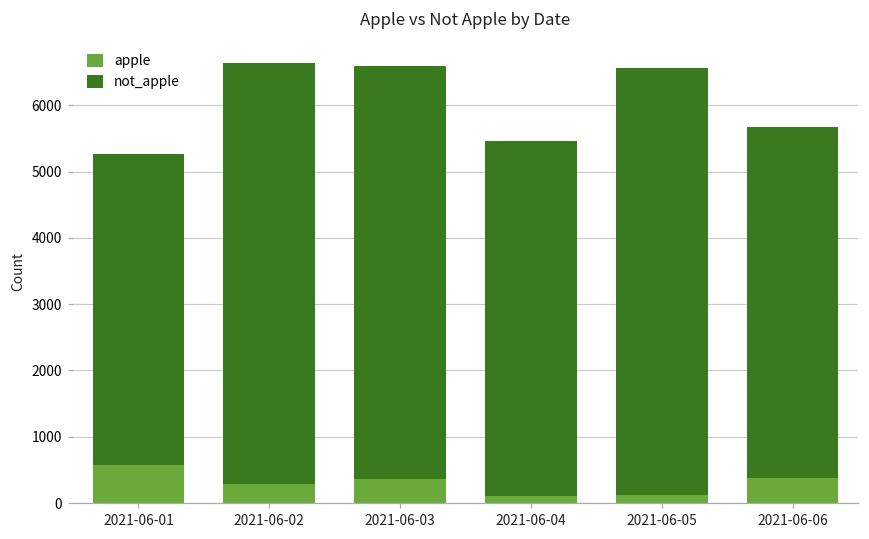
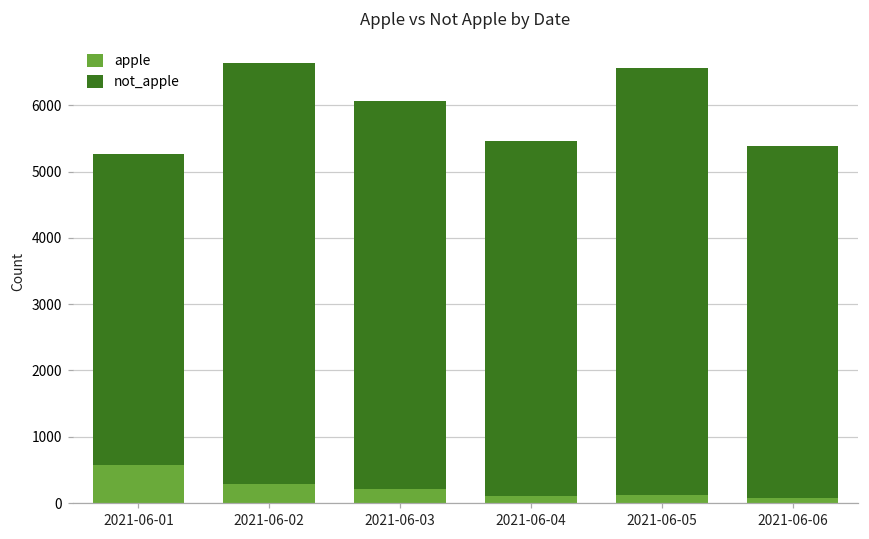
  {
    "apple": {
      "2021-06-01": 600,
      "2021-06-02": 300,
-     "2021-06-03": 400,
+     "2021-06-03": 200,
      "2021-06-04": 100,
      "2021-06-05": 100,
-     "2021-06-06": 400
+     "2021-06-06": 100
    },
    "not_apple": {
      "2021-06-01": 4700,
      "2021-06-02": 6400,
-     "2021-06-03": 6200,
+     "2021-06-03": 5800,
      "2021-06-04": 5300,
      "2021-06-05": 6400,
      "2021-06-06": 5300
    }
  }
